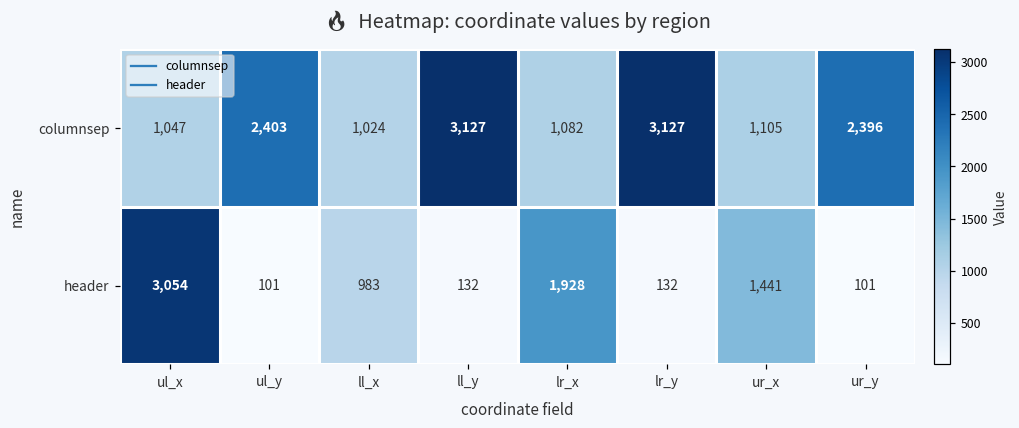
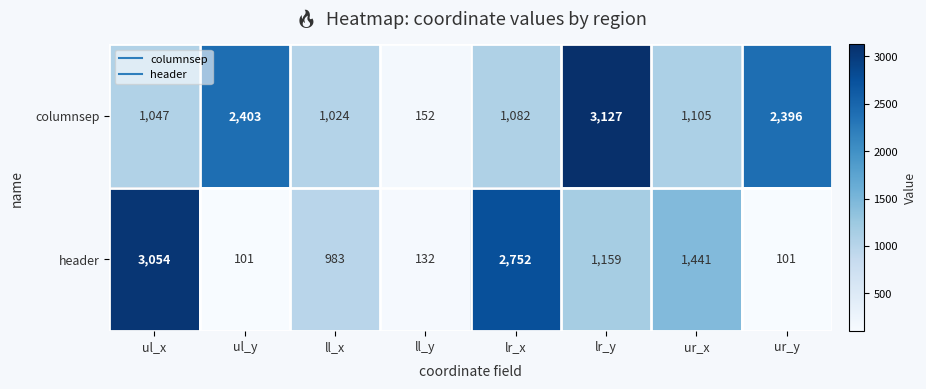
  {
    "columnsep": {
      "ul_x": "1,047",
      "ul_y": "2,403",
      "ll_x": "1,024",
-     "ll_y": "3,127",
+     "ll_y": "152",
      "lr_x": "1,082",
      "lr_y": "3,127",
      "ur_x": "1,105",
      "ur_y": "2,396"
    },
    "header": {
      "ul_x": "3,054",
      "ul_y": "101",
      "ll_x": "983",
      "ll_y": "132",
-     "lr_x": "1,928",
-     "lr_y": "132",
+     "lr_x": "2,752",
+     "lr_y": "1,159",
      "ur_x": "1,441",
      "ur_y": "101"
    }
  }
